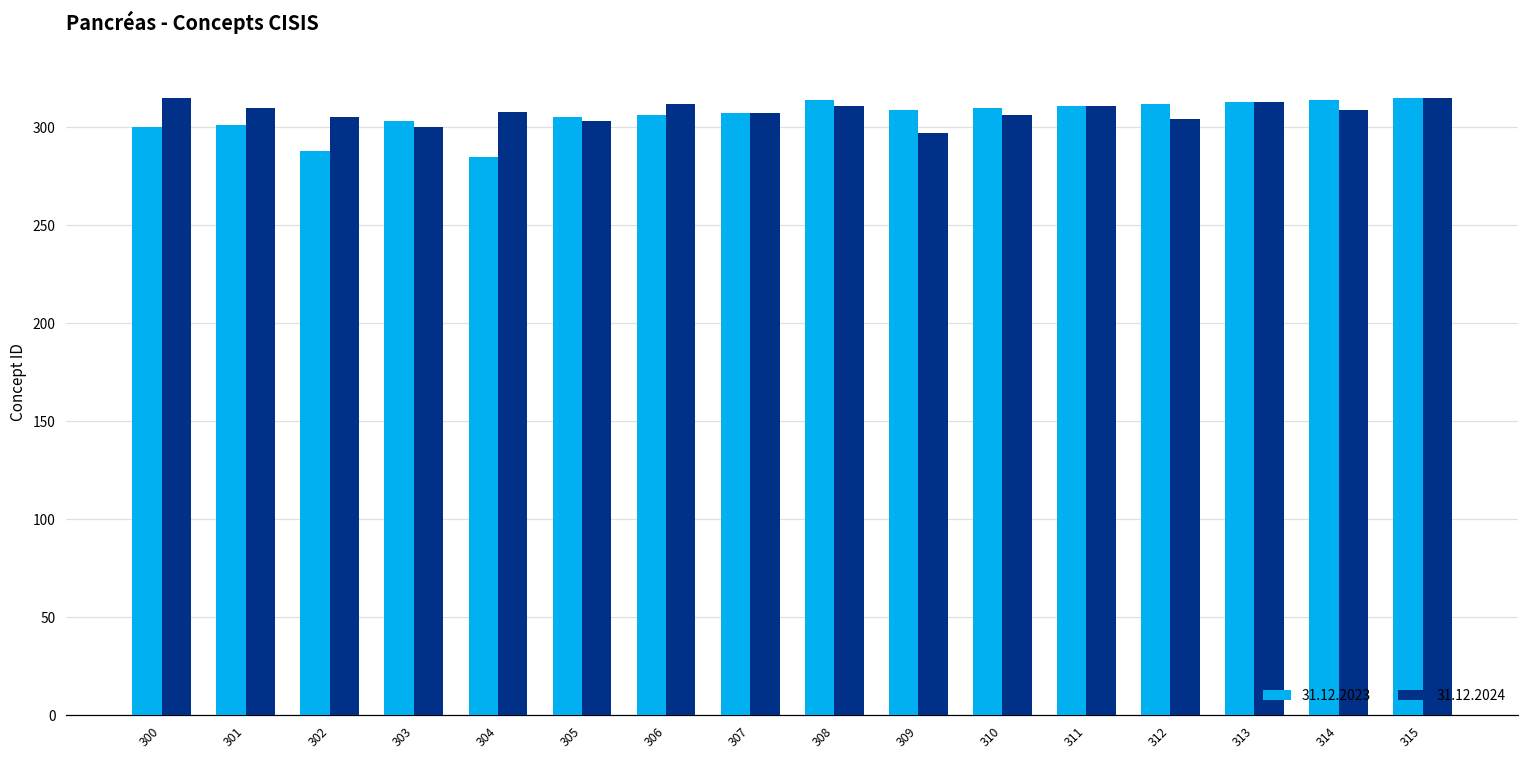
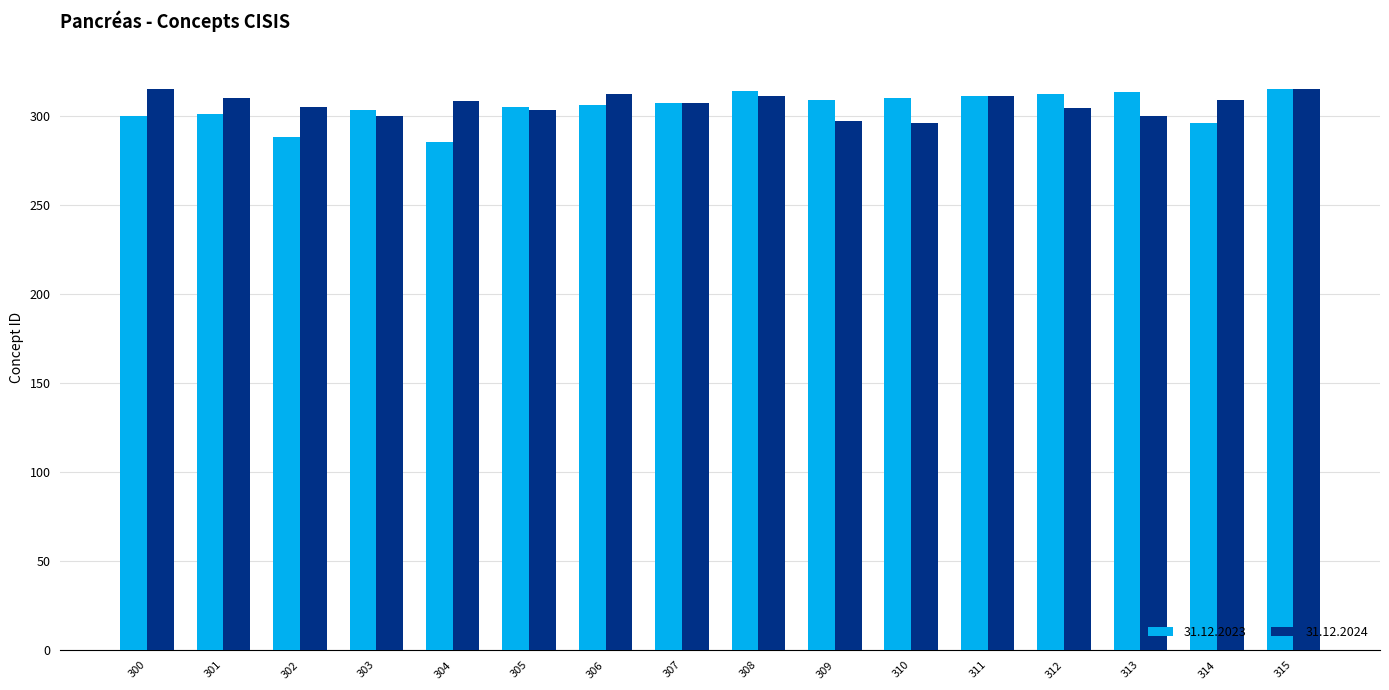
  {
    "31.12.2023": {
      "300": 300,
      "301": 301,
      "302": 288,
      "303": 303,
      "304": 285,
      "305": 305,
      "306": 306,
      "307": 307,
      "308": 314,
      "309": 309,
      "310": 310,
      "311": 311,
      "312": 312,
      "313": 313,
-     "314": 314,
+     "314": 296,
      "315": 315
    },
    "31.12.2024": {
      "300": 315,
      "301": 310,
      "302": 305,
      "303": 300,
      "304": 308,
      "305": 303,
      "306": 312,
      "307": 307,
      "308": 311,
      "309": 297,
-     "310": 306,
+     "310": 296,
      "311": 311,
      "312": 304,
-     "313": 313,
+     "313": 300,
      "314": 309,
      "315": 315
    }
  }
